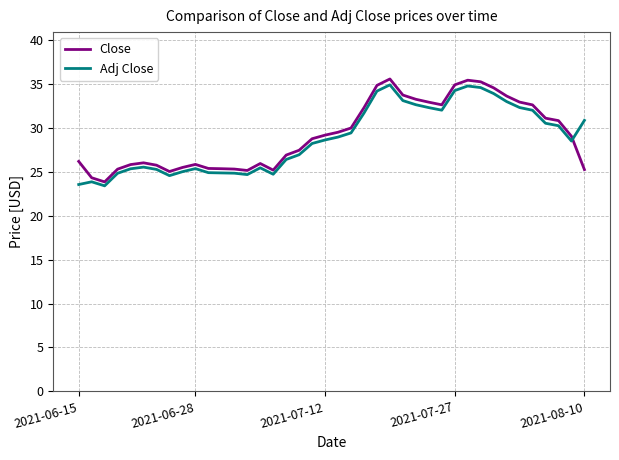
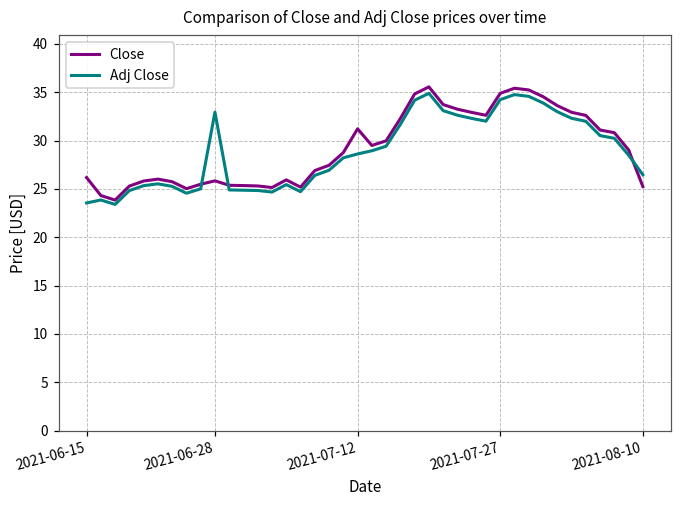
  {
    "Close": {
      "2021-06-15": 26,
      "2021-06-28": 26,
-     "2021-07-12": 29,
+     "2021-07-12": 31,
      "2021-07-27": 35,
      "2021-08-10": 25
    },
    "Adj Close": {
      "2021-06-15": 24,
-     "2021-06-28": 25,
+     "2021-06-28": 33,
      "2021-07-12": 29,
      "2021-07-27": 34,
-     "2021-08-10": 31
+     "2021-08-10": 26
    }
  }
